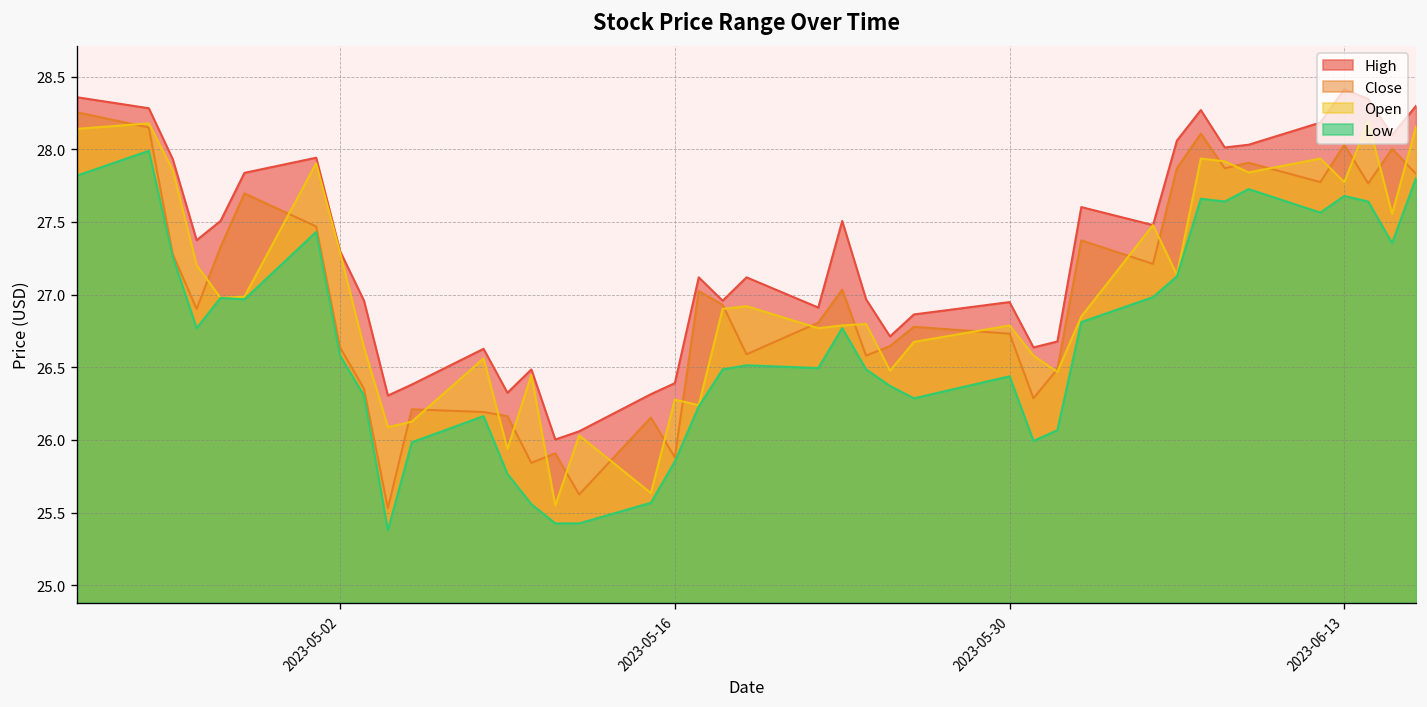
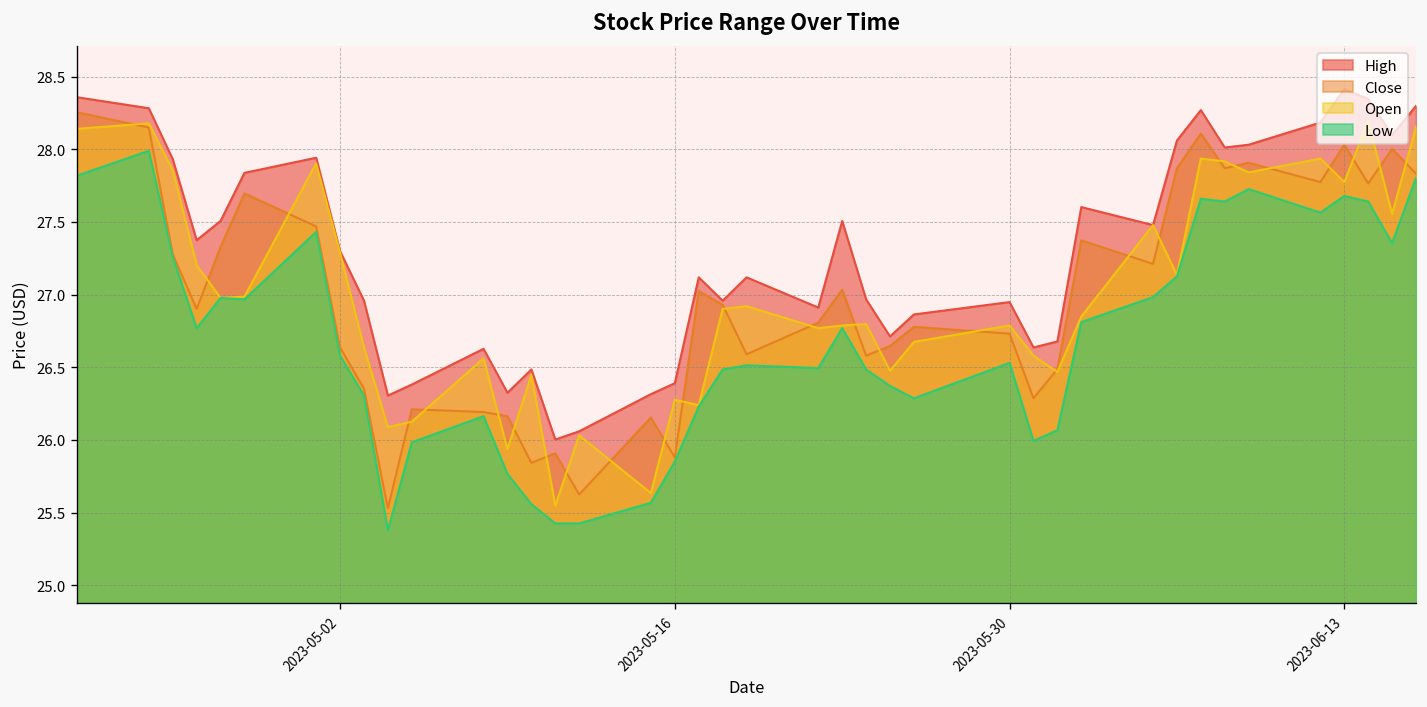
  {
    "Low": {
      "2023-05-02": 26.58,
      "2023-05-16": 25.85,
-     "2023-05-30": 26.44,
+     "2023-05-30": 26.53,
      "2023-06-13": 27.68
    }
  }
